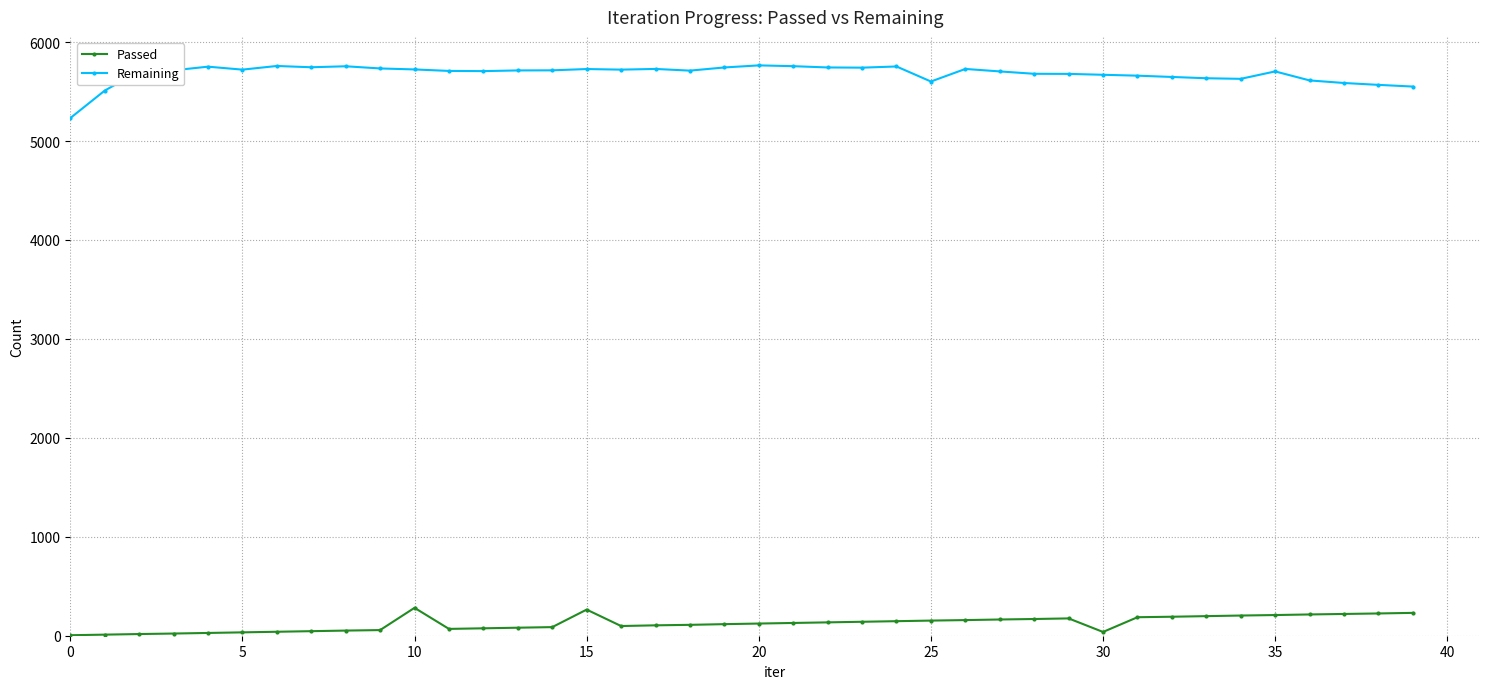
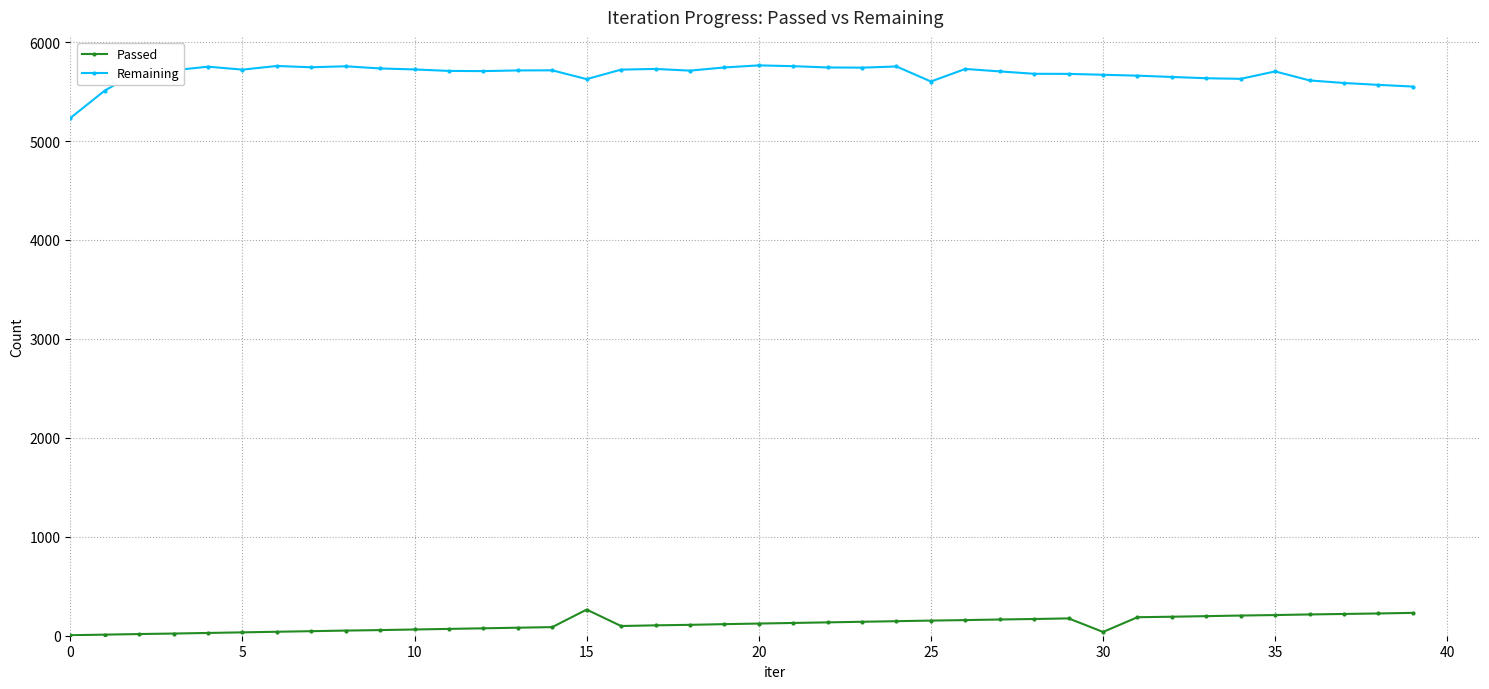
  {
    "Passed": {
      "0": 0,
      "5": 0,
-     "10": 300,
+     "10": 100,
      "15": 300,
      "20": 100,
      "25": 200,
      "30": 0,
      "35": 200
    },
    "Remaining": {
      "0": 5200,
      "5": 5700,
      "10": 5700,
-     "15": 5700,
+     "15": 5600,
      "20": 5800,
      "25": 5600,
      "30": 5700,
      "35": 5700
    }
  }
